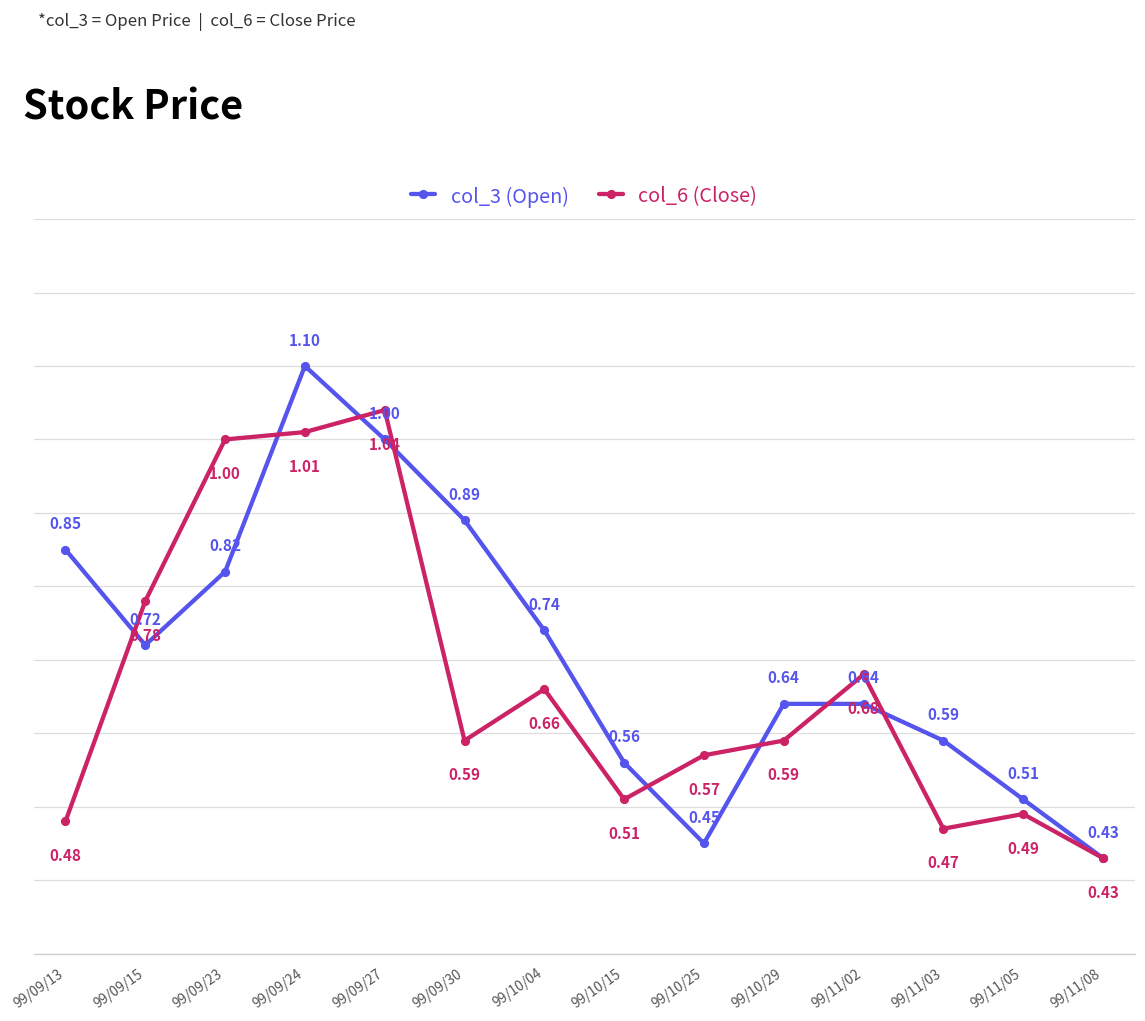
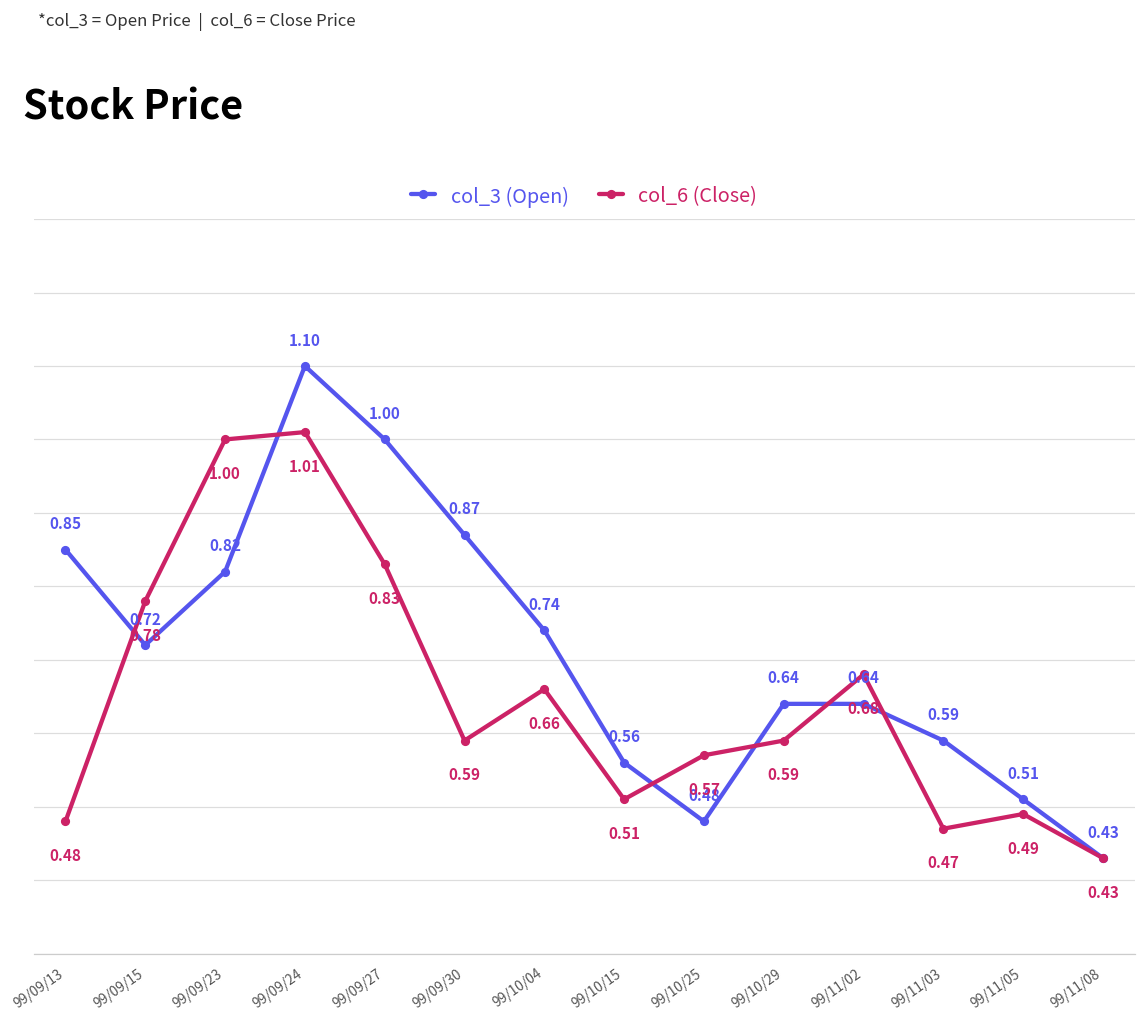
  {
    "col_3 (Open)": {
      "99/09/13": 0.85,
      "99/09/15": 0.72,
      "99/09/23": 0.82,
      "99/09/24": 1.10,
-     "99/09/30": 0.89,
+     "99/09/30": 0.87,
      "99/10/04": 0.74,
      "99/10/15": 0.56,
-     "99/10/25": 0.45,
+     "99/10/25": 0.48,
      "99/10/29": 0.64,
      "99/11/03": 0.59,
      "99/11/05": 0.51
    },
    "col_6 (Close)": {
      "99/09/13": 0.48,
      "99/09/15": 0.78,
      "99/09/23": 1.00,
      "99/09/24": 1.01,
-     "99/09/27": 1.04,
+     "99/09/27": 0.83,
      "99/09/30": 0.59,
      "99/10/04": 0.66,
      "99/10/15": 0.51,
      "99/10/25": 0.57,
      "99/10/29": 0.59,
      "99/11/03": 0.47,
      "99/11/05": 0.49
    }
  }
